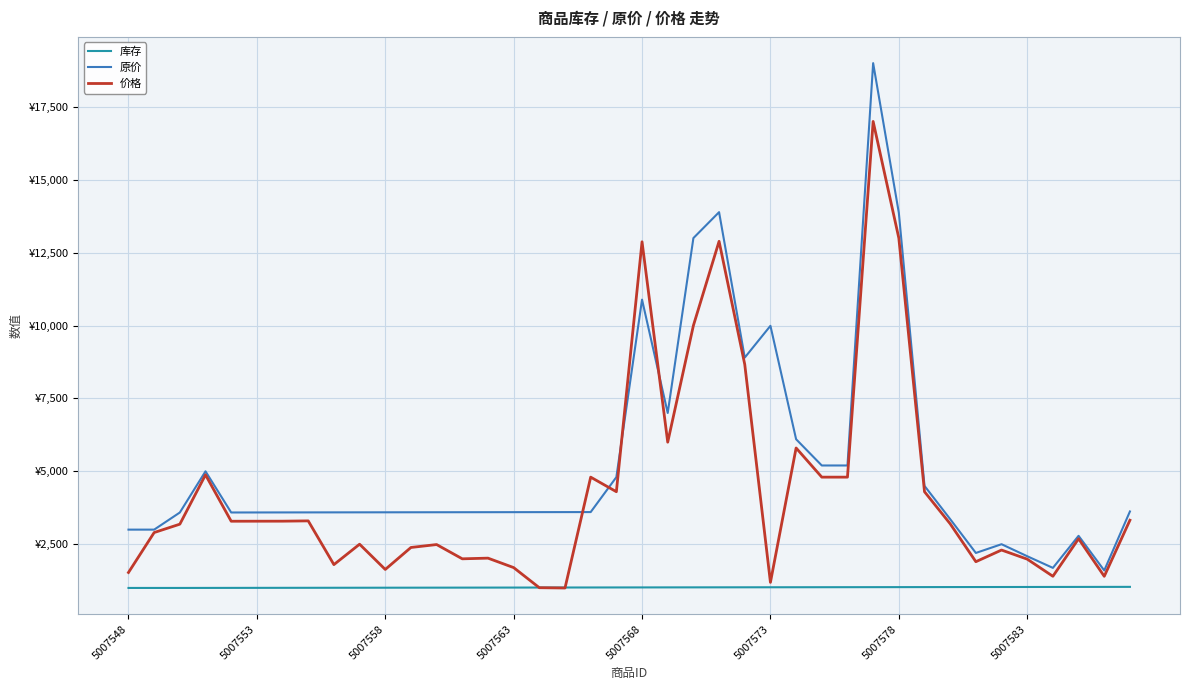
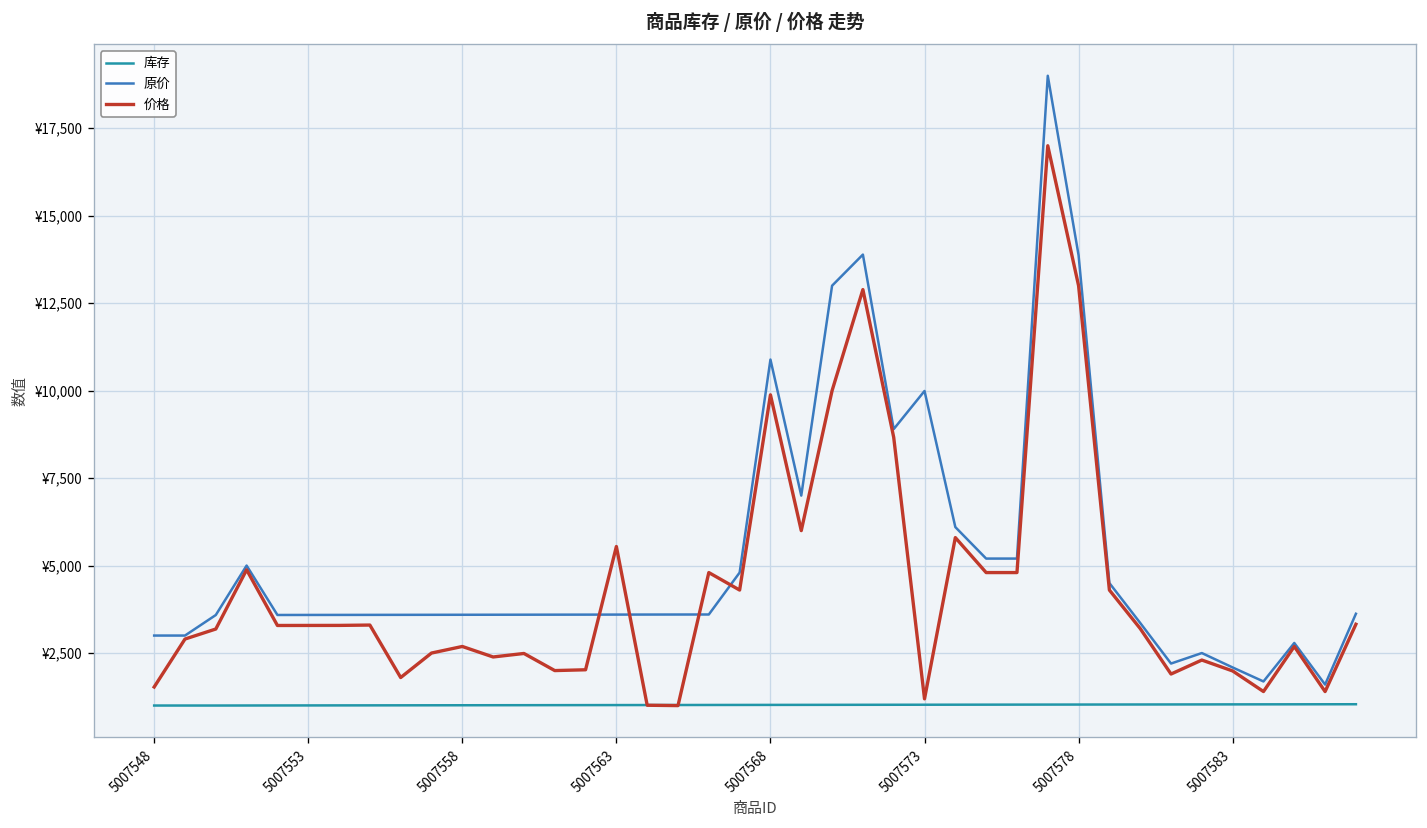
  {
    "价格": {
      "5007548": "¥1,500",
      "5007553": "¥3,300",
-     "5007558": "¥1,600",
-     "5007563": "¥1,700",
-     "5007568": "¥12,900",
+     "5007558": "¥2,700",
+     "5007563": "¥5,500",
+     "5007568": "¥9,900",
      "5007573": "¥1,200",
      "5007578": "¥13,000",
      "5007583": "¥2,000"
    }
  }
